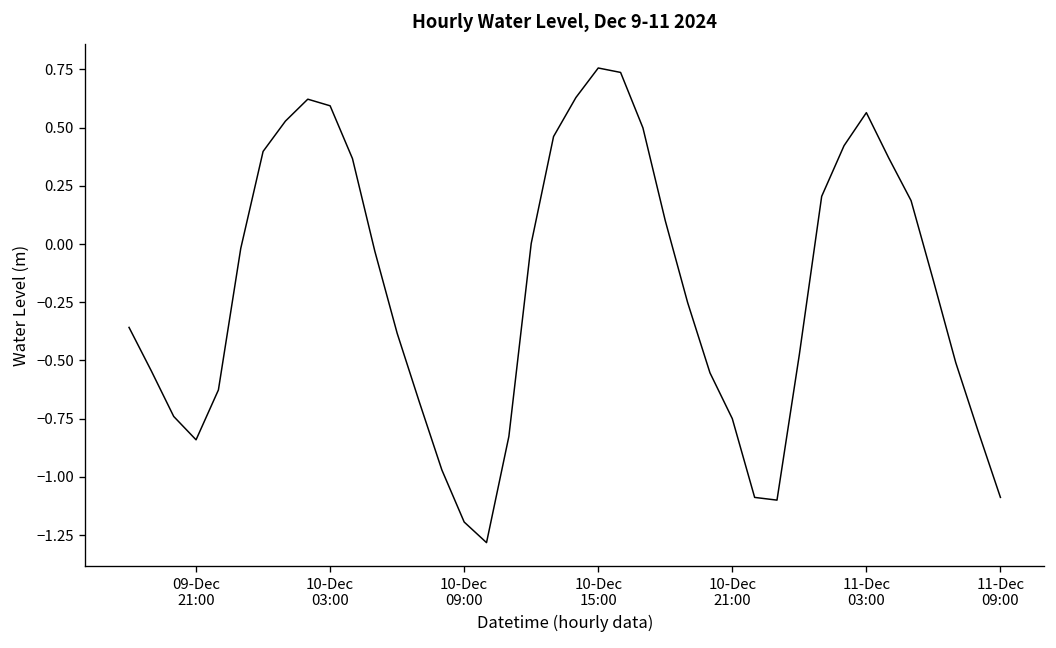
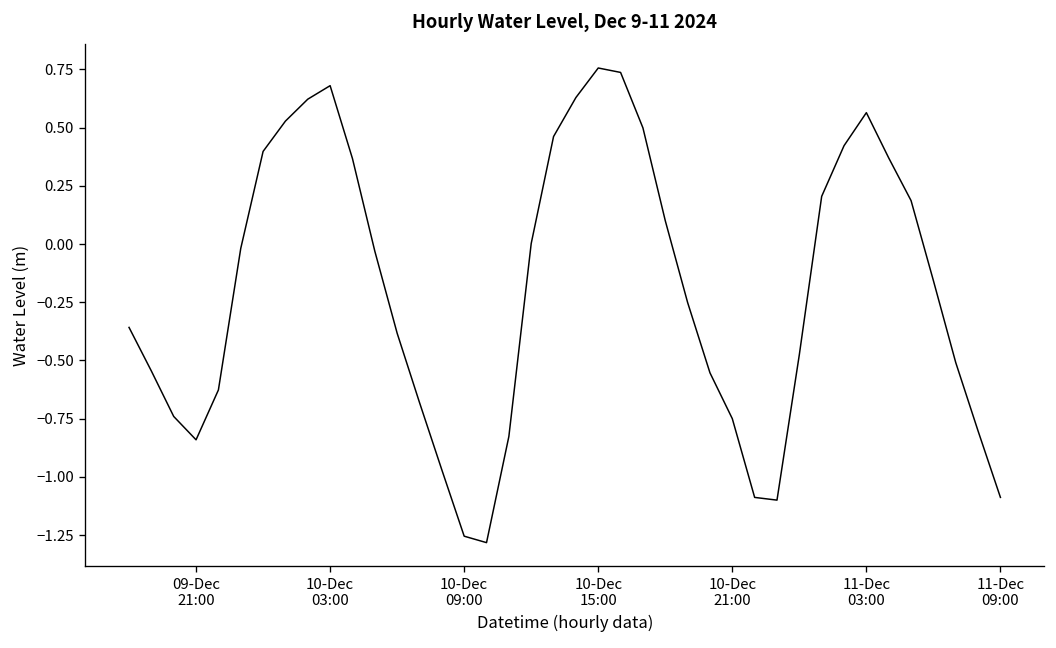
  {
    "09-Dec 21:00": -0.84,
-   "10-Dec 03:00": 0.59,
-   "10-Dec 09:00": -1.19,
+   "10-Dec 03:00": 0.68,
+   "10-Dec 09:00": -1.25,
    "10-Dec 15:00": 0.76,
    "10-Dec 21:00": -0.75,
    "11-Dec 03:00": 0.56,
    "11-Dec 09:00": -1.09
  }
